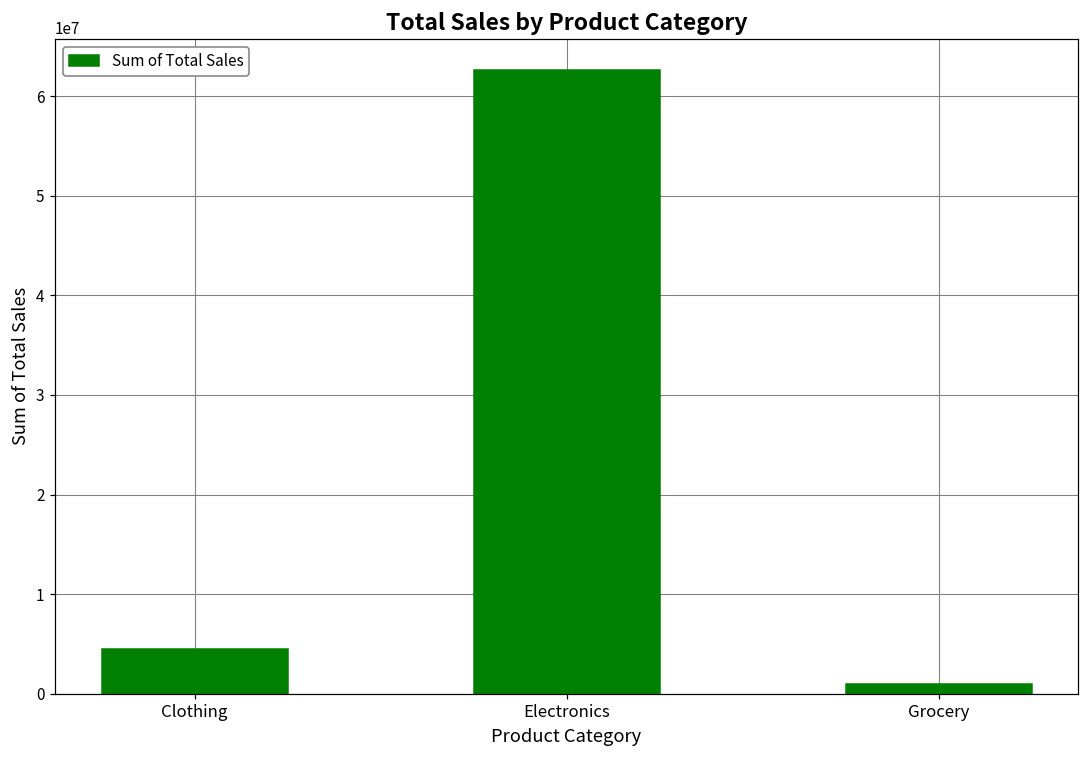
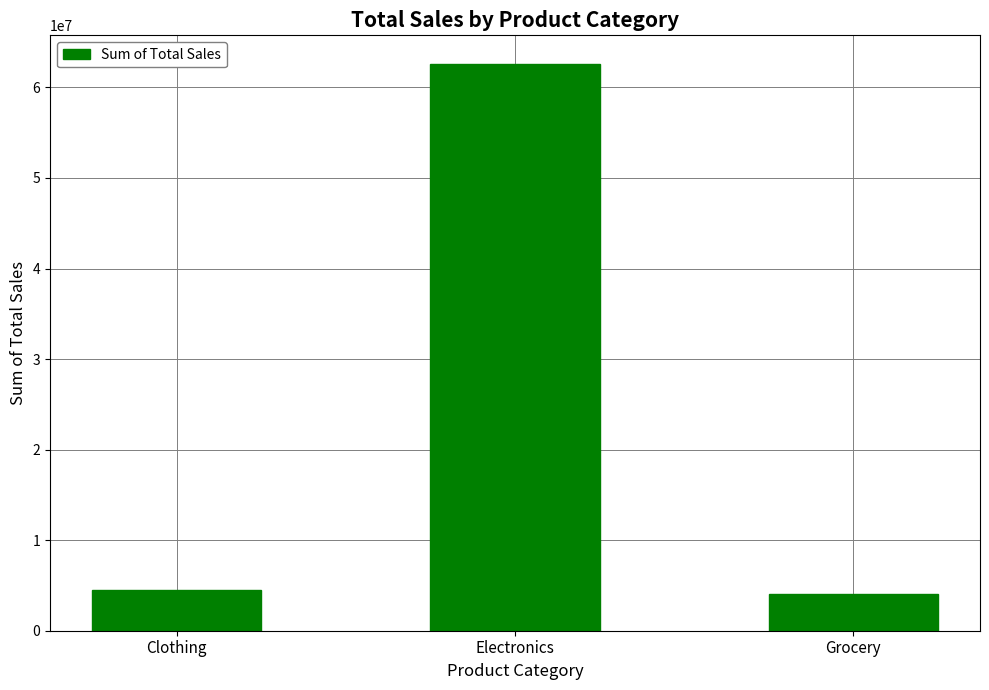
  {
    "Clothing": 5000000,
    "Electronics": 63000000,
-   "Grocery": 1000000
+   "Grocery": 4000000
  }
